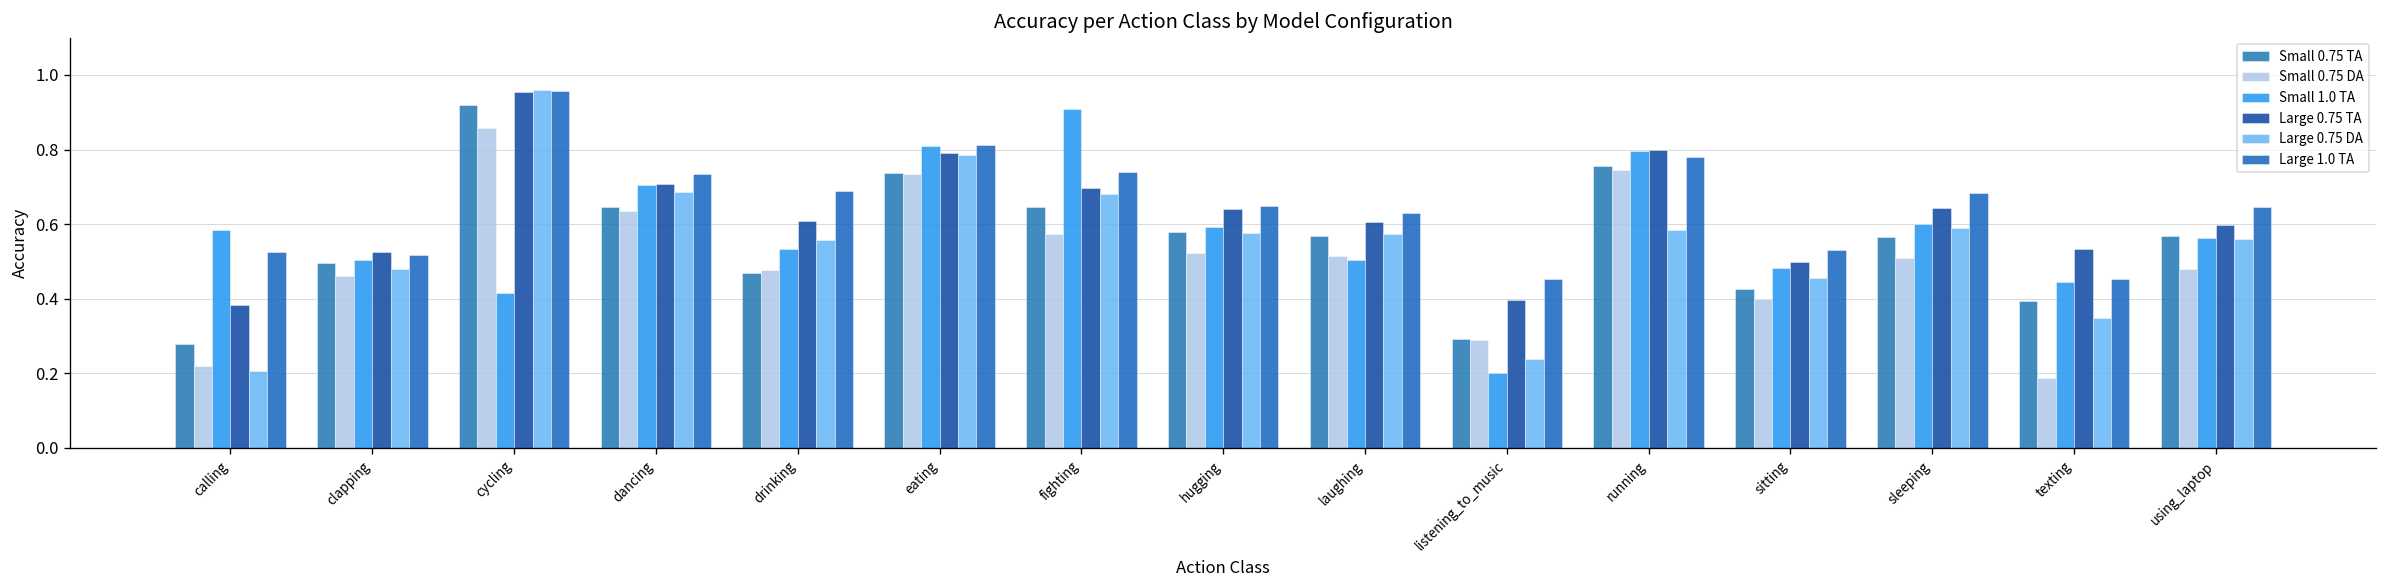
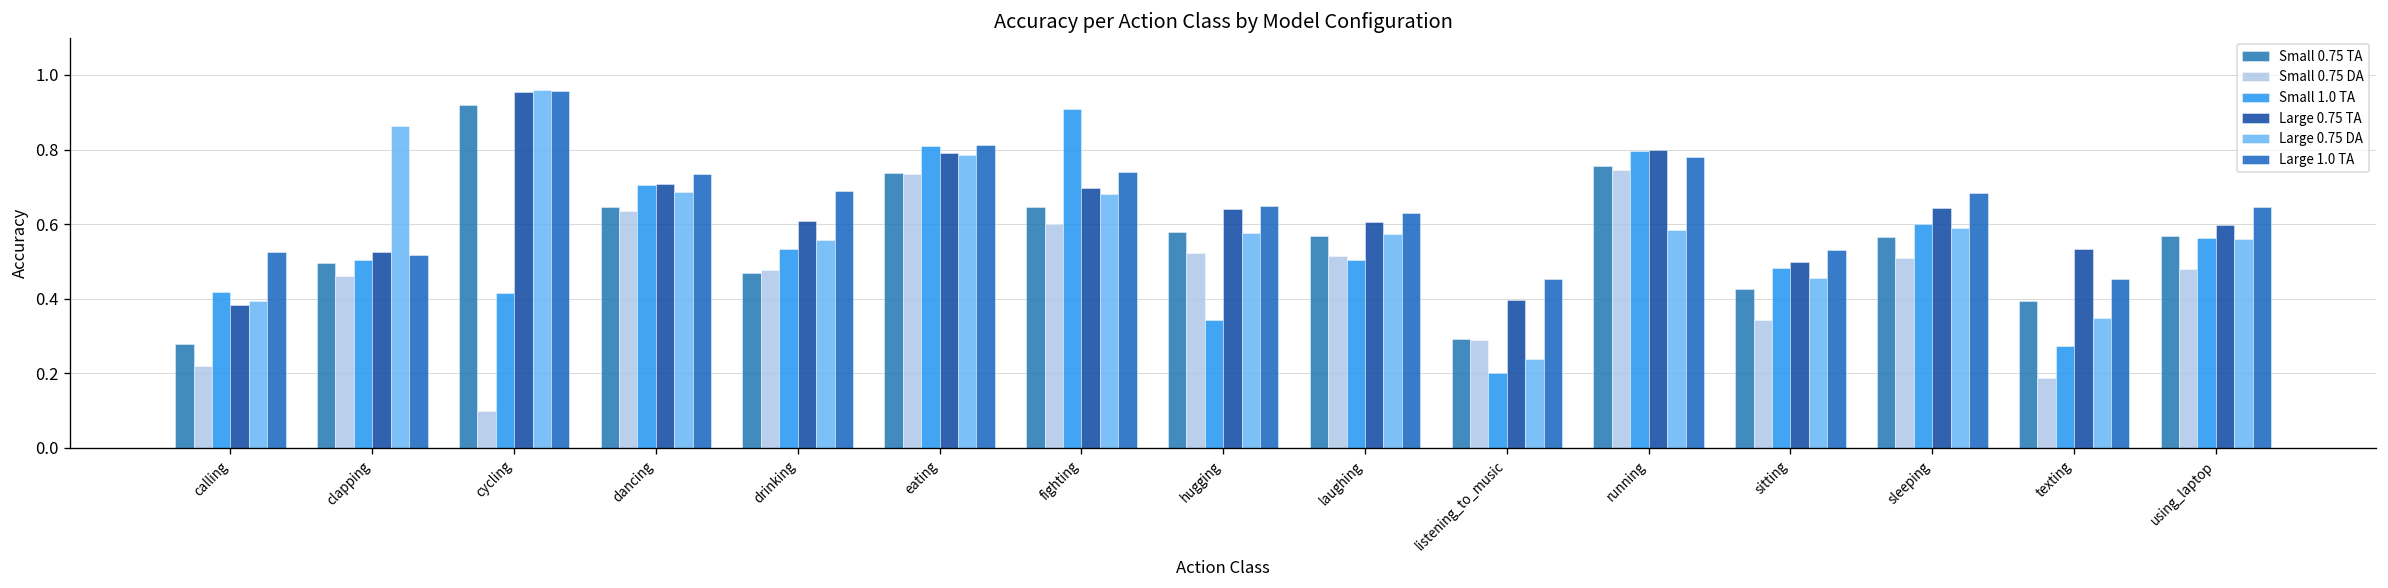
  {
    "Small 0.75 DA": {
      "calling": 0.22,
      "clapping": 0.46,
-     "cycling": 0.86,
+     "cycling": 0.10,
      "dancing": 0.64,
      "drinking": 0.48,
      "eating": 0.73,
-     "fighting": 0.57,
+     "fighting": 0.60,
      "hugging": 0.52,
      "laughing": 0.52,
      "listening_to_music": 0.29,
      "running": 0.74,
-     "sitting": 0.40,
+     "sitting": 0.34,
      "sleeping": 0.51,
      "texting": 0.19,
      "using_laptop": 0.48
    },
    "Small 1.0 TA": {
-     "calling": 0.58,
+     "calling": 0.42,
      "clapping": 0.51,
      "cycling": 0.41,
      "dancing": 0.70,
      "drinking": 0.53,
      "eating": 0.81,
      "fighting": 0.91,
-     "hugging": 0.59,
+     "hugging": 0.34,
      "laughing": 0.50,
      "listening_to_music": 0.20,
      "running": 0.80,
      "sitting": 0.48,
      "sleeping": 0.60,
-     "texting": 0.44,
+     "texting": 0.27,
      "using_laptop": 0.56
    },
    "Large 0.75 DA": {
-     "calling": 0.21,
-     "clapping": 0.48,
+     "calling": 0.39,
+     "clapping": 0.86,
      "cycling": 0.96,
      "dancing": 0.69,
      "drinking": 0.56,
      "eating": 0.79,
      "fighting": 0.68,
      "hugging": 0.58,
      "laughing": 0.57,
      "listening_to_music": 0.24,
      "running": 0.58,
      "sitting": 0.45,
      "sleeping": 0.59,
      "texting": 0.35,
      "using_laptop": 0.56
    }
  }
